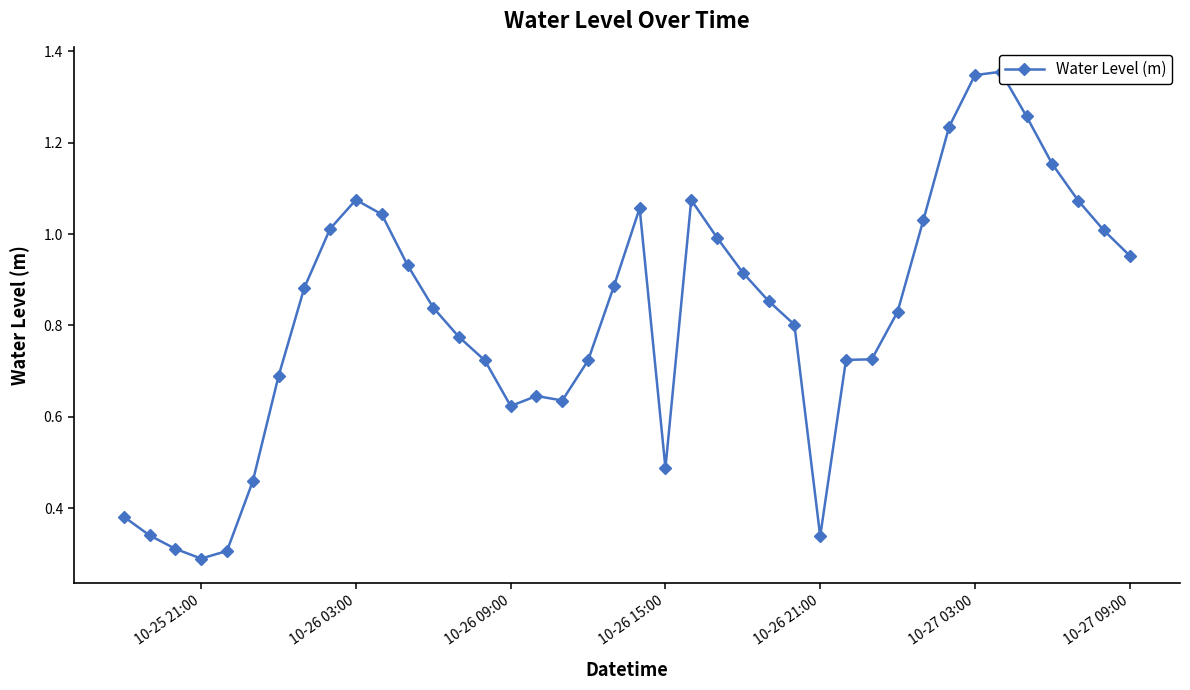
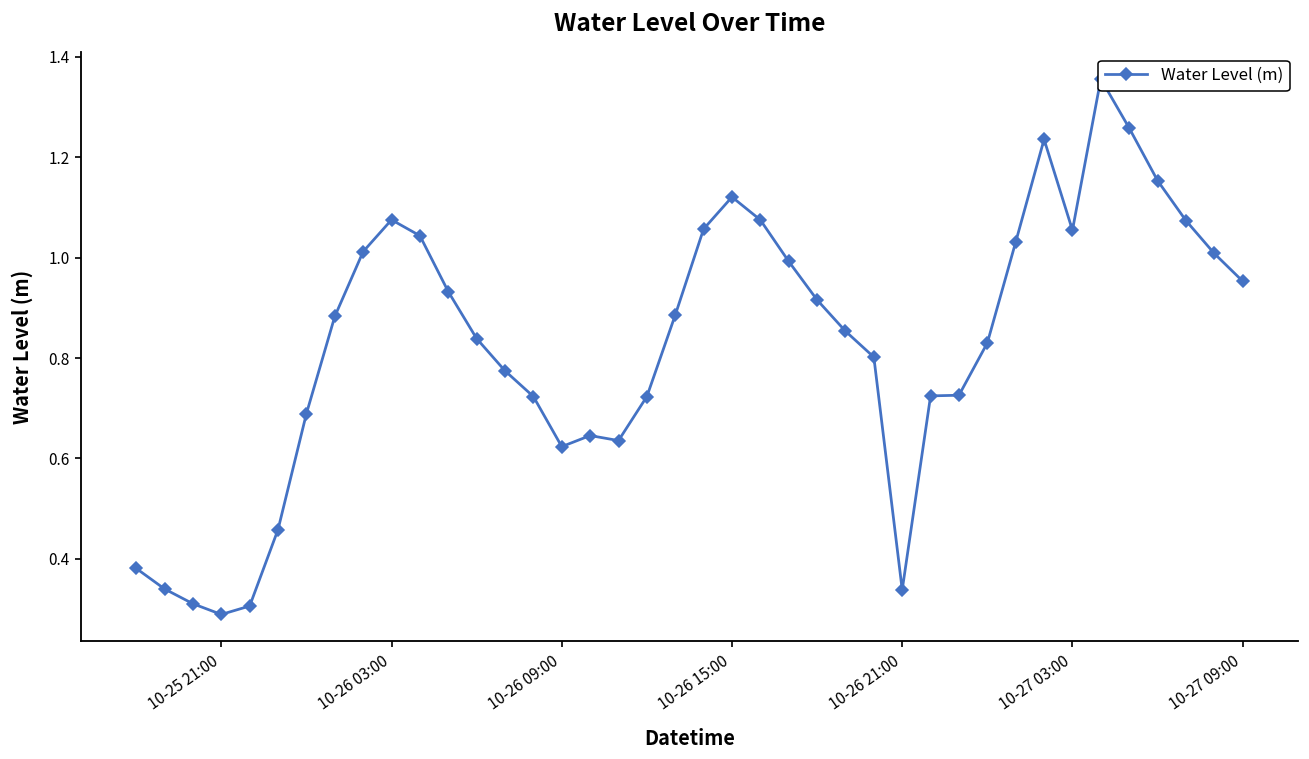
  {
    "10-25 21:00": 0.29,
    "10-26 03:00": 1.08,
    "10-26 09:00": 0.62,
-   "10-26 15:00": 0.49,
+   "10-26 15:00": 1.12,
    "10-26 21:00": 0.34,
-   "10-27 03:00": 1.35,
+   "10-27 03:00": 1.05,
    "10-27 09:00": 0.95
  }
